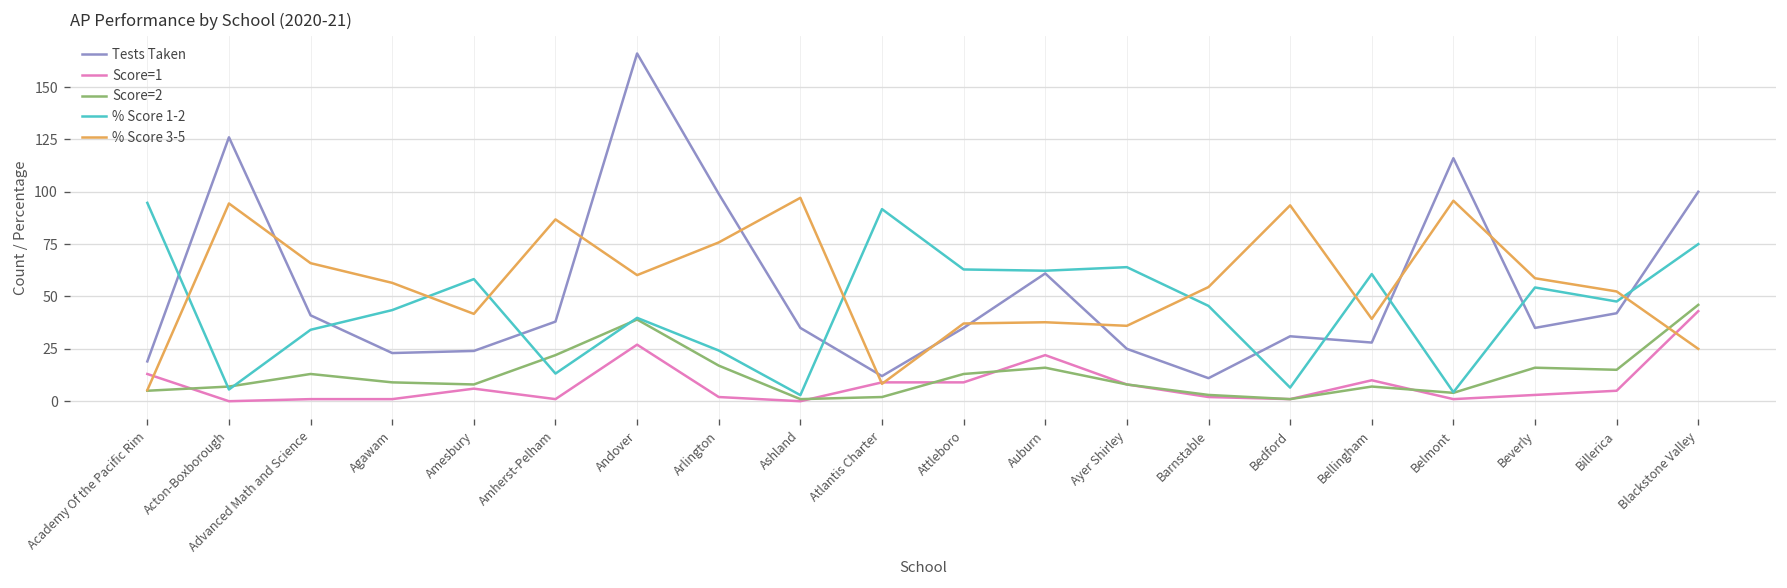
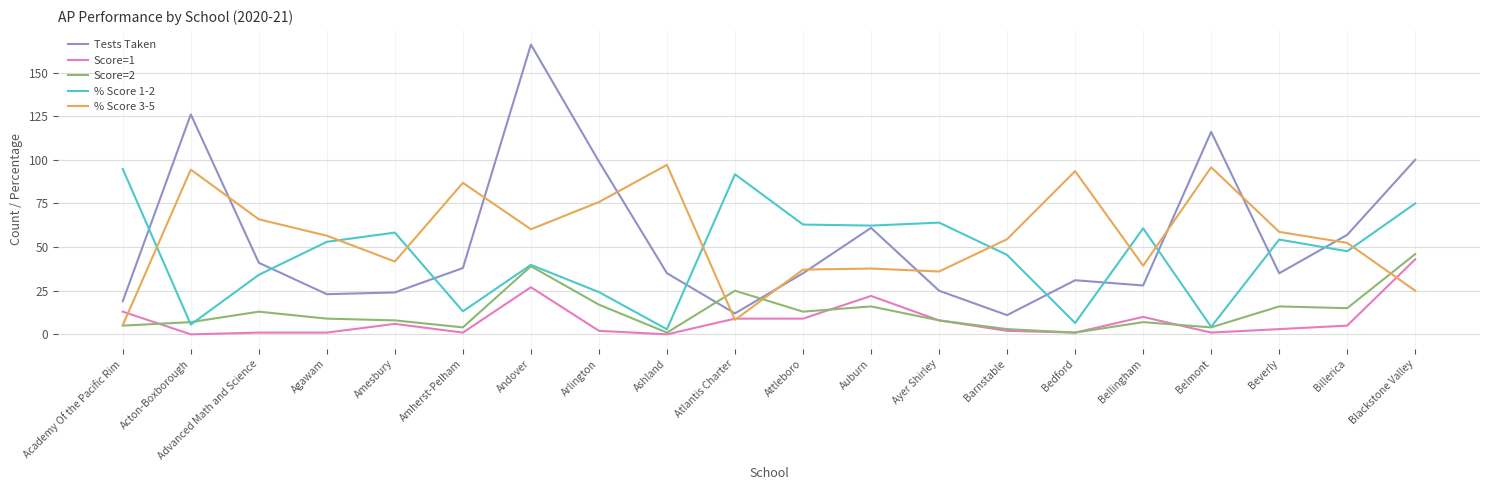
  {
    "Tests Taken": {
      "Academy Of the Pacific Rim": 19,
      "Acton-Boxborough": 126,
      "Advanced Math and Science": 41,
      "Agawam": 23,
      "Amesbury": 24,
      "Amherst-Pelham": 38,
      "Andover": 166,
      "Arlington": 99,
      "Ashland": 35,
      "Atlantis Charter": 12,
      "Attleboro": 35,
      "Ayer Shirley": 25,
      "Barnstable": 11,
      "Bedford": 31,
      "Bellingham": 28,
      "Belmont": 116,
      "Beverly": 35,
-     "Billerica": 42,
+     "Billerica": 57,
      "Blackstone Valley": 100
    },
    "Score=1": {
      "Academy Of the Pacific Rim": 13,
      "Acton-Boxborough": 0,
      "Advanced Math and Science": 1,
      "Agawam": 1,
      "Amesbury": 6,
      "Amherst-Pelham": 1,
      "Andover": 27,
      "Arlington": 2,
      "Attleboro": 9,
      "Auburn": 22,
      "Bellingham": 10,
      "Belmont": 1,
      "Beverly": 3,
      "Billerica": 5,
      "Blackstone Valley": 43
    },
    "Score=2": {
      "Advanced Math and Science": 13,
      "Agawam": 9,
      "Amesbury": 8,
-     "Amherst-Pelham": 22,
+     "Amherst-Pelham": 4,
      "Arlington": 17,
-     "Atlantis Charter": 2,
+     "Atlantis Charter": 25,
      "Attleboro": 13,
      "Auburn": 16,
      "Bellingham": 7,
      "Beverly": 16,
      "Billerica": 15,
      "Blackstone Valley": 46
    },
    "% Score 1-2": {
      "Academy Of the Pacific Rim": 95,
      "Advanced Math and Science": 34,
-     "Agawam": 44,
+     "Agawam": 53,
      "Amesbury": 58,
      "Amherst-Pelham": 13,
      "Arlington": 24,
      "Ashland": 3,
      "Atlantis Charter": 92,
      "Attleboro": 63,
      "Ayer Shirley": 64,
      "Barnstable": 46,
      "Bedford": 7,
      "Bellingham": 61,
      "Beverly": 54,
      "Billerica": 48,
      "Blackstone Valley": 75
    },
    "% Score 3-5": {
      "Acton-Boxborough": 94,
      "Advanced Math and Science": 66,
      "Agawam": 57,
      "Amesbury": 42,
      "Amherst-Pelham": 87,
      "Andover": 60,
      "Arlington": 76,
      "Ashland": 97,
      "Attleboro": 37,
      "Auburn": 38,
      "Ayer Shirley": 36,
      "Barnstable": 55,
      "Bedford": 94,
      "Bellingham": 39,
      "Belmont": 96,
      "Beverly": 59,
      "Billerica": 52,
      "Blackstone Valley": 25
    }
  }
